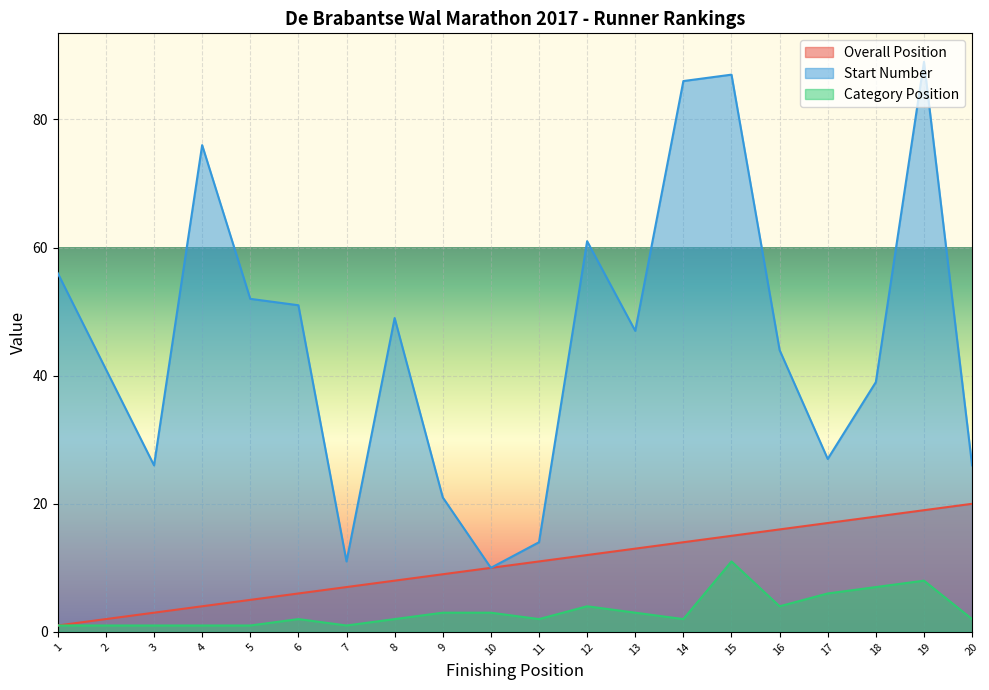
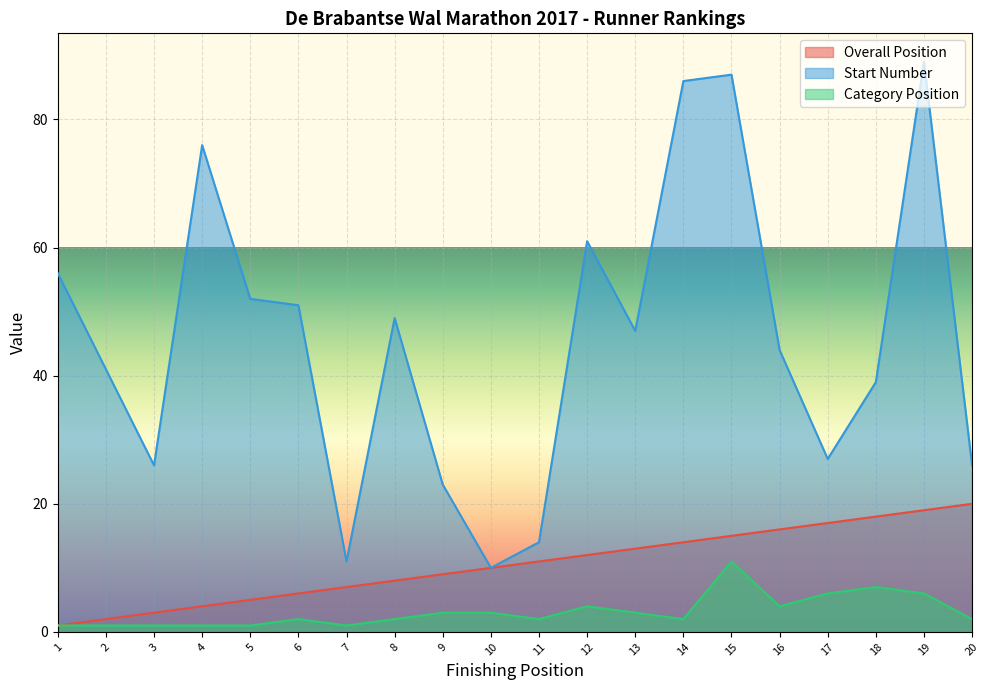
  {
    "Overall Position": {
      "2": 2,
      "3": 3,
      "4": 4,
      "5": 5,
      "6": 6,
      "7": 7,
      "8": 8,
      "9": 9,
      "11": 11,
      "12": 12,
      "13": 13,
      "14": 14,
      "15": 15,
      "16": 16,
      "17": 17,
      "18": 18,
      "19": 19,
      "20": 20
    },
    "Start Number": {
      "1": 56,
      "2": 41,
      "3": 26,
      "4": 76,
      "5": 52,
      "6": 51,
      "7": 11,
      "8": 49,
-     "9": 21,
+     "9": 23,
      "11": 14,
      "12": 61,
      "13": 47,
      "14": 86,
      "15": 87,
      "16": 44,
      "17": 27,
      "18": 39,
      "20": 26
    },
    "Category Position": {
      "2": 1,
      "3": 1,
      "4": 1,
      "5": 1,
      "6": 2,
      "7": 1,
      "8": 2,
      "9": 3,
      "10": 3,
      "11": 2,
      "12": 4,
      "13": 3,
      "14": 2,
      "15": 11,
      "16": 4,
      "17": 6,
      "18": 7,
-     "19": 8,
+     "19": 6,
      "20": 2
    }
  }
